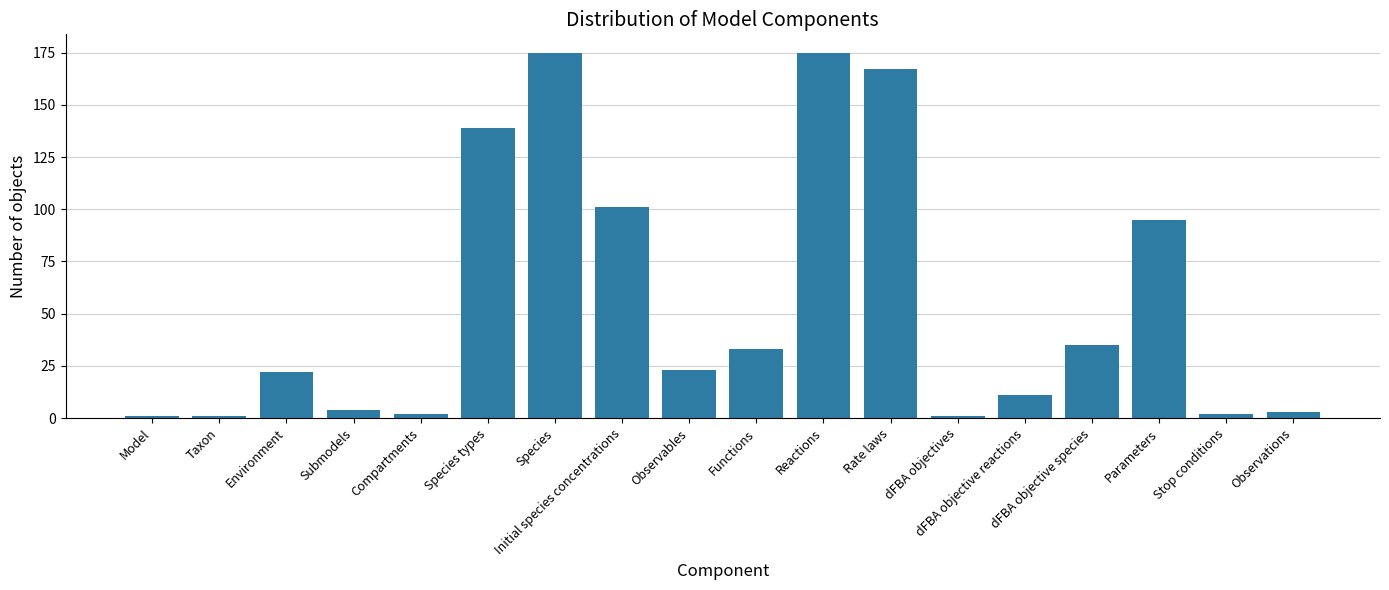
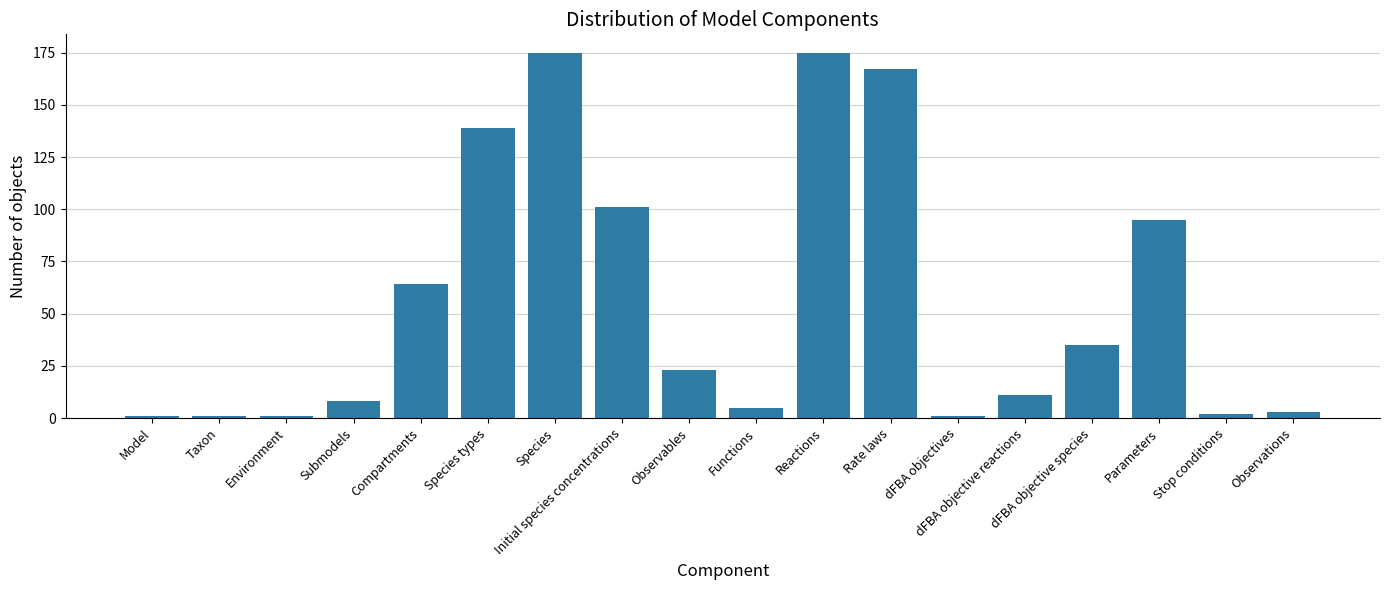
  {
-   "Environment": 22,
-   "Submodels": 4,
-   "Compartments": 2,
+   "Environment": 1,
+   "Submodels": 8,
+   "Compartments": 64,
    "Species types": 139,
    "Species": 175,
    "Initial species concentrations": 101,
    "Observables": 23,
-   "Functions": 33,
+   "Functions": 5,
    "Reactions": 175,
    "Rate laws": 167,
    "dFBA objective reactions": 11,
    "dFBA objective species": 35,
    "Parameters": 95,
    "Stop conditions": 2,
    "Observations": 3
  }
